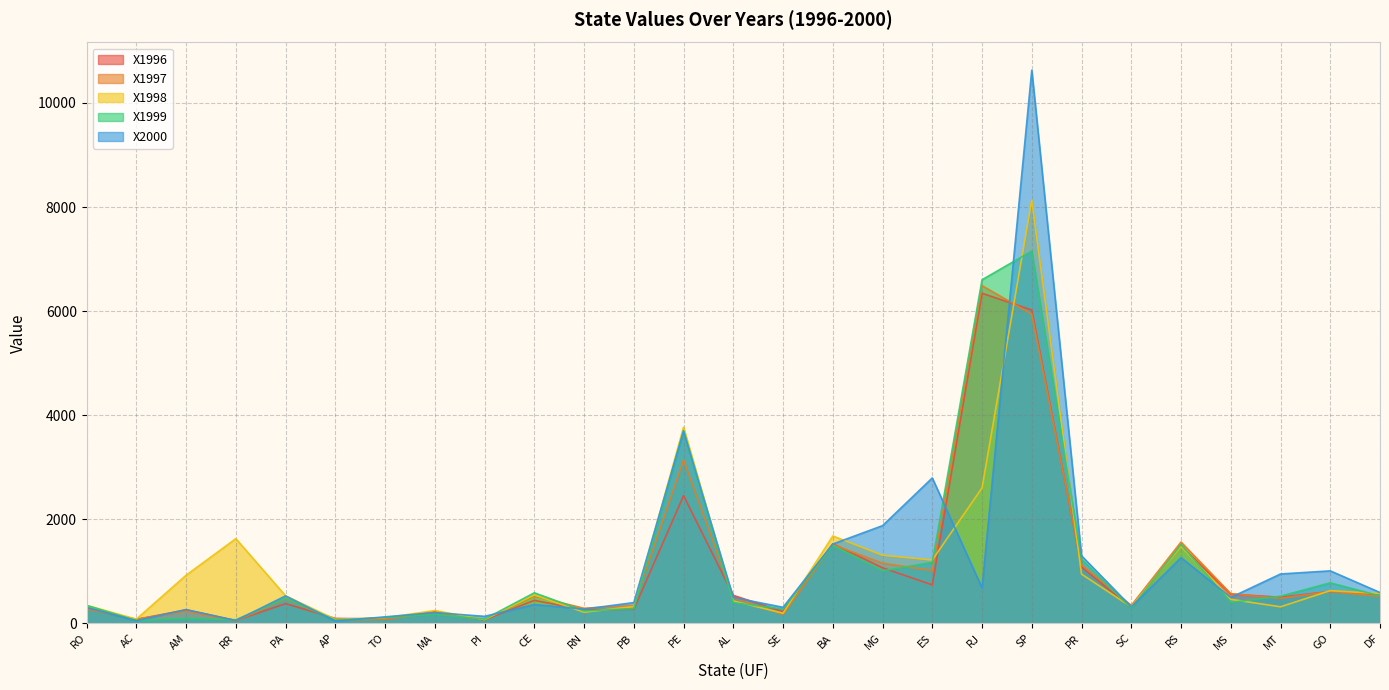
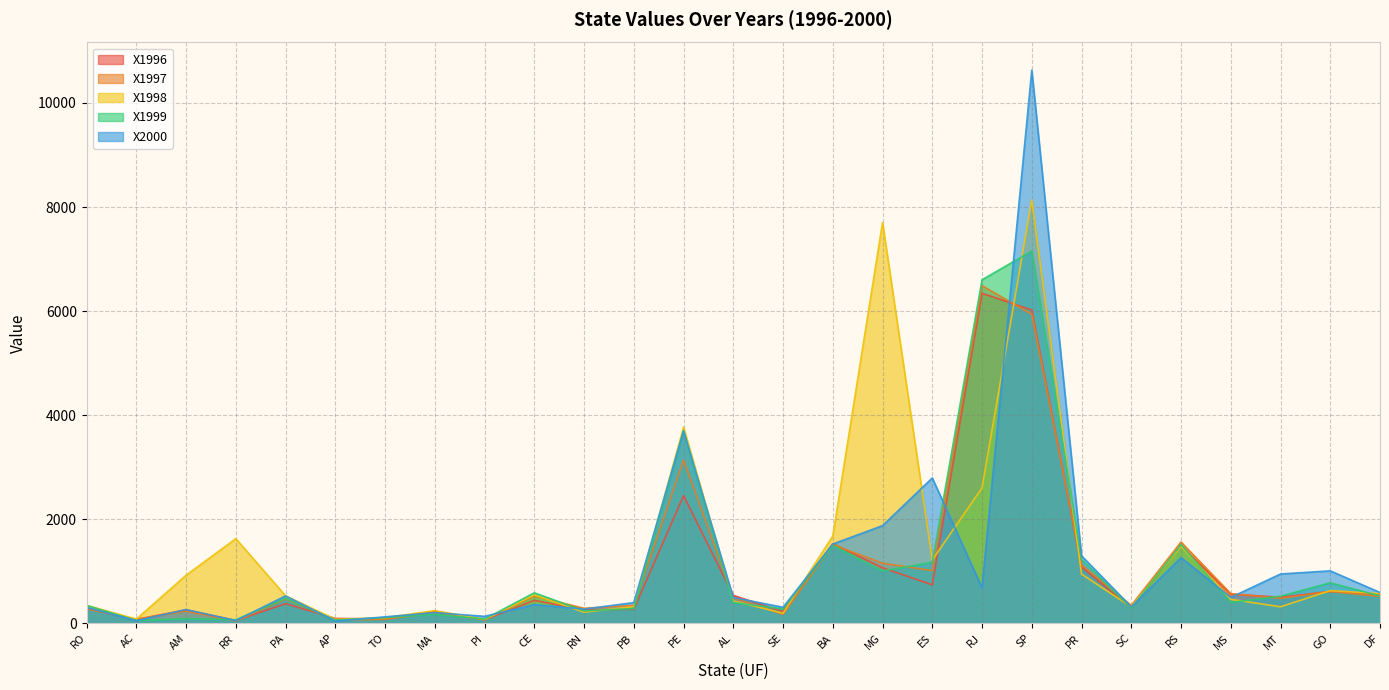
  {
    "X1998": {
      "AM": 900,
      "RR": 1600,
      "PE": 3800,
      "BA": 1700,
-     "MG": 1300,
+     "MG": 7700,
      "RJ": 2600,
      "SP": 8100,
      "PR": 900,
      "MT": 300
    },
    "X1999": {
      "AM": 100,
      "MG": 1000,
      "RJ": 6600,
      "SP": 7200,
      "PR": 1200,
      "MS": 400,
      "GO": 800
    },
    "X2000": {
      "PI": 100,
      "CE": 400,
      "PB": 400,
      "MG": 1900,
      "ES": 2800,
      "RJ": 700,
      "SP": 10600,
      "PR": 1300,
      "RS": 1300,
      "MT": 900,
      "GO": 1000
    }
  }
